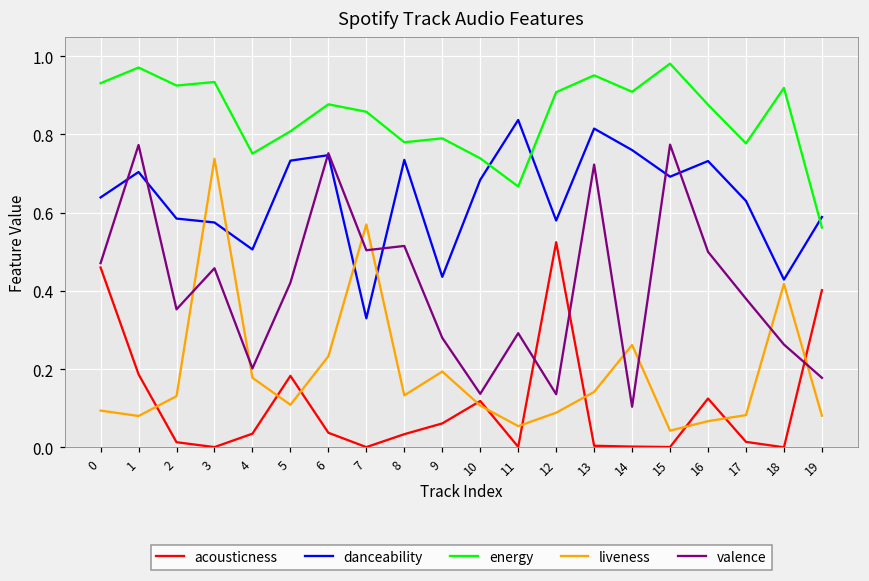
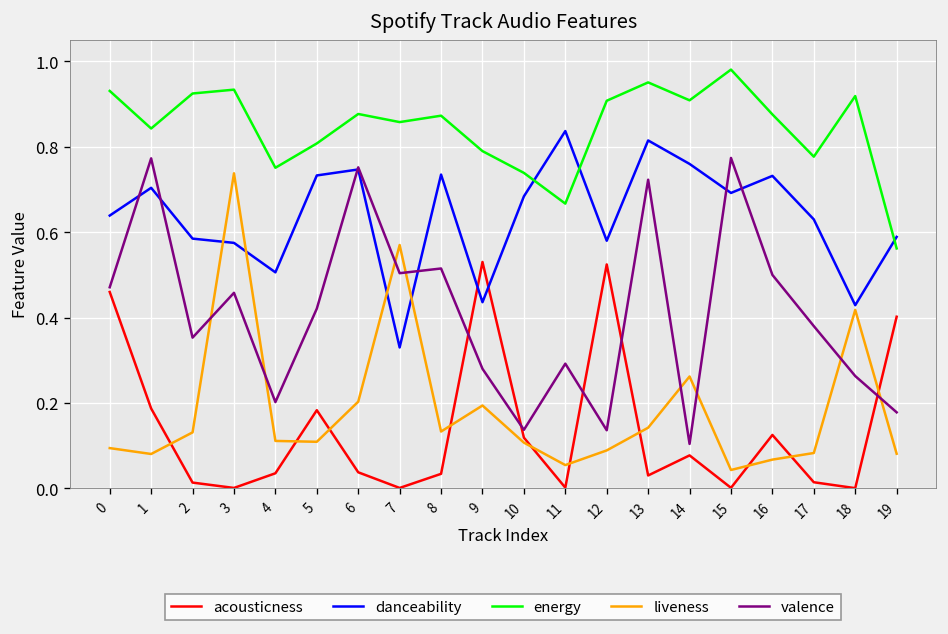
  {
    "acousticness": {
      "0": 0.46,
      "1": 0.19,
      "2": 0.01,
      "3": 0.00,
      "4": 0.04,
      "5": 0.18,
      "6": 0.04,
      "7": 0.00,
      "8": 0.03,
-     "9": 0.06,
+     "9": 0.53,
      "10": 0.12,
      "11": 0.00,
      "12": 0.52,
-     "13": 0.00,
-     "14": 0.00,
+     "13": 0.03,
+     "14": 0.08,
      "15": 0.00,
      "16": 0.13,
      "17": 0.01,
      "18": 0.00,
      "19": 0.40
    },
    "danceability": {
      "0": 0.64,
      "1": 0.70,
      "2": 0.59,
      "3": 0.58,
      "4": 0.51,
      "5": 0.73,
      "7": 0.33,
      "8": 0.74,
      "9": 0.44,
      "10": 0.68,
      "11": 0.84,
      "12": 0.58,
      "13": 0.82,
      "14": 0.76,
      "15": 0.69,
      "16": 0.73,
      "17": 0.63,
      "18": 0.43,
      "19": 0.59
    },
    "energy": {
      "0": 0.93,
-     "1": 0.97,
+     "1": 0.84,
      "2": 0.93,
      "3": 0.93,
      "4": 0.75,
      "5": 0.81,
      "6": 0.88,
      "7": 0.86,
-     "8": 0.78,
+     "8": 0.87,
      "9": 0.79,
      "10": 0.74,
      "11": 0.67,
      "12": 0.91,
      "13": 0.95,
      "14": 0.91,
      "15": 0.98,
      "16": 0.88,
      "17": 0.78,
      "18": 0.92,
      "19": 0.56
    },
    "liveness": {
      "0": 0.09,
      "1": 0.08,
      "2": 0.13,
      "3": 0.74,
-     "4": 0.18,
+     "4": 0.11,
      "5": 0.11,
-     "6": 0.23,
+     "6": 0.20,
      "7": 0.57,
      "8": 0.13,
      "9": 0.19,
      "10": 0.11,
      "11": 0.05,
      "12": 0.09,
      "13": 0.14,
      "14": 0.26,
      "15": 0.04,
      "16": 0.07,
      "17": 0.08,
      "18": 0.42,
      "19": 0.08
    },
    "valence": {
      "0": 0.47,
      "1": 0.77,
      "2": 0.35,
      "3": 0.46,
      "4": 0.20,
      "5": 0.42,
      "7": 0.50,
      "8": 0.52,
      "9": 0.28,
      "10": 0.14,
      "11": 0.29,
      "12": 0.14,
      "13": 0.72,
      "14": 0.10,
      "15": 0.77,
      "16": 0.50,
      "17": 0.38,
      "18": 0.26,
      "19": 0.18
    }
  }
